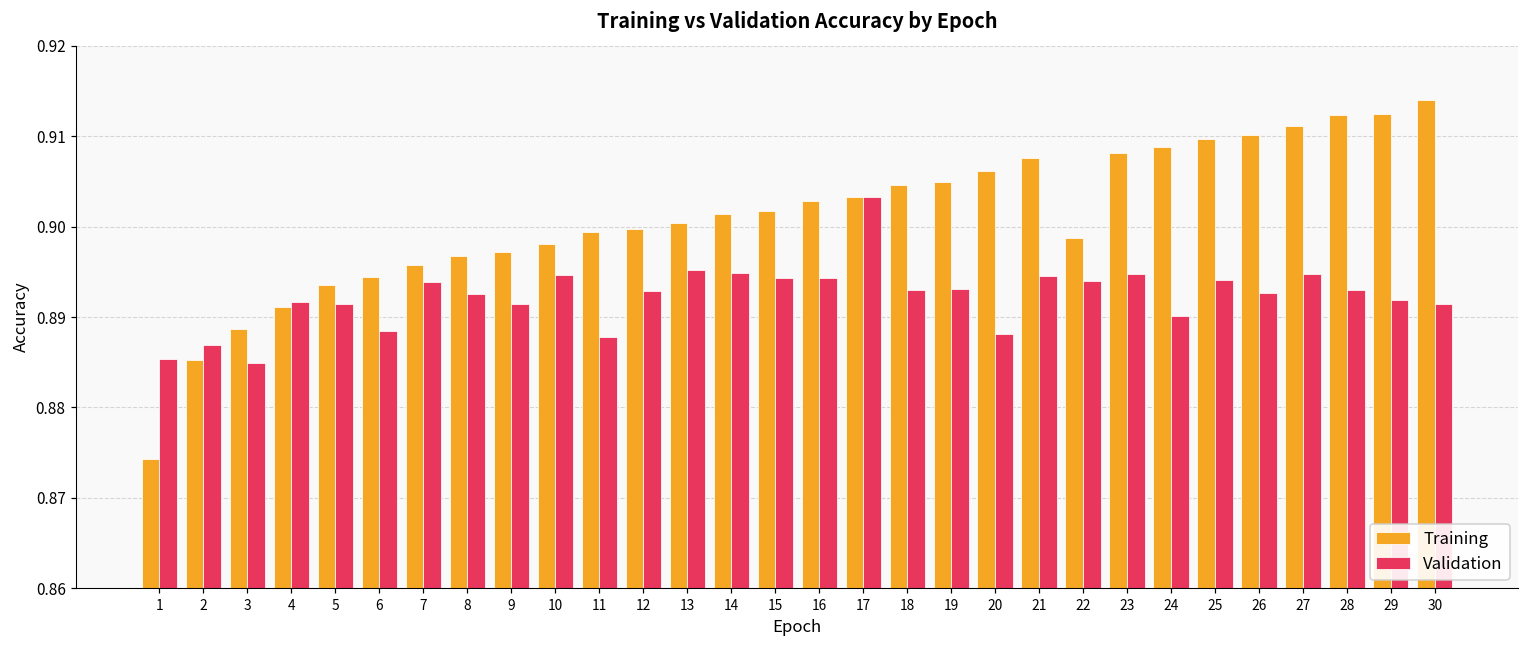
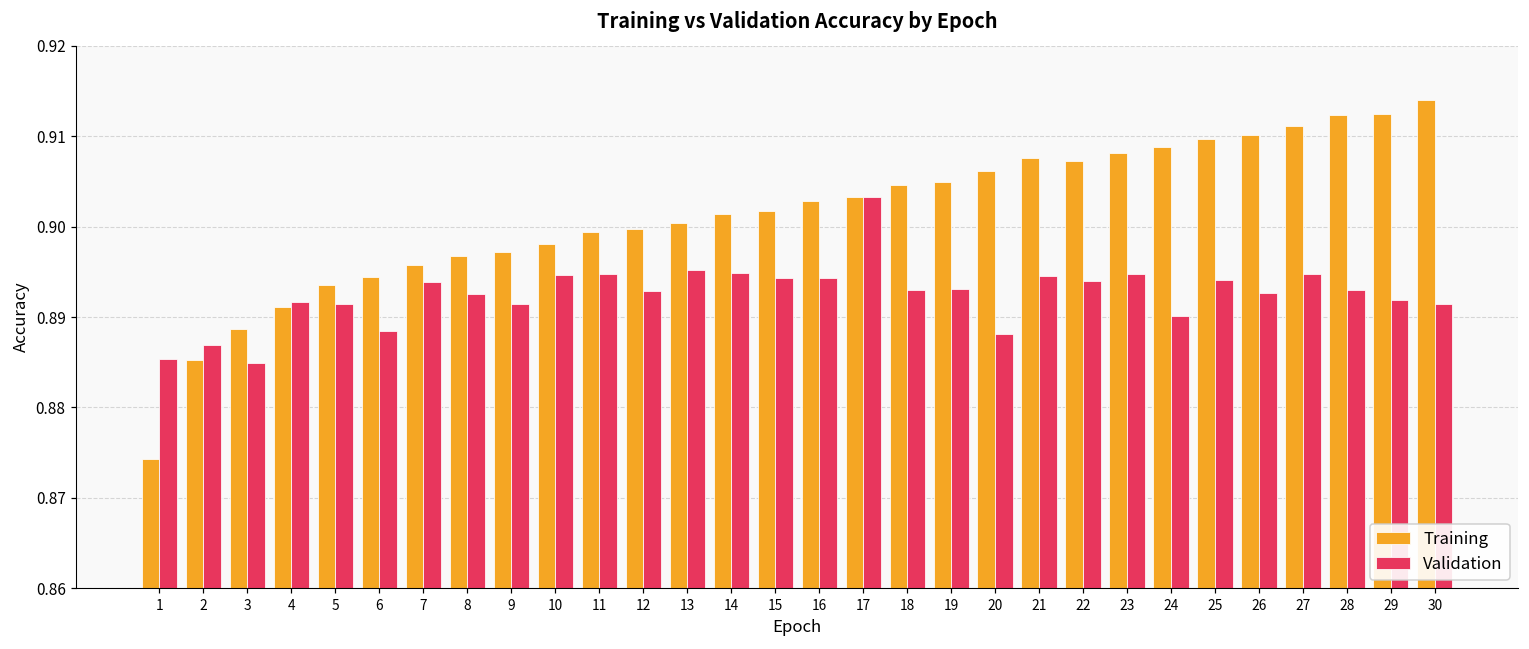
  {
    "Training": {
      "1": 0.874,
      "2": 0.885,
      "3": 0.889,
      "4": 0.891,
      "5": 0.894,
      "6": 0.894,
      "7": 0.896,
      "8": 0.897,
      "9": 0.897,
      "10": 0.898,
      "11": 0.899,
      "12": 0.900,
      "13": 0.900,
      "14": 0.901,
      "15": 0.902,
      "16": 0.903,
      "17": 0.903,
      "18": 0.905,
      "19": 0.905,
      "20": 0.906,
      "21": 0.908,
-     "22": 0.899,
+     "22": 0.907,
      "23": 0.908,
      "24": 0.909,
      "25": 0.910,
      "26": 0.910,
      "27": 0.911,
      "28": 0.912,
      "29": 0.913,
      "30": 0.914
    },
    "Validation": {
      "1": 0.885,
      "2": 0.887,
      "3": 0.885,
      "4": 0.892,
      "5": 0.891,
      "6": 0.888,
      "7": 0.894,
      "8": 0.893,
      "9": 0.891,
      "10": 0.895,
-     "11": 0.888,
+     "11": 0.895,
      "12": 0.893,
      "13": 0.895,
      "14": 0.895,
      "15": 0.894,
      "16": 0.894,
      "17": 0.903,
      "18": 0.893,
      "19": 0.893,
      "20": 0.888,
      "21": 0.895,
      "22": 0.894,
      "23": 0.895,
      "24": 0.890,
      "25": 0.894,
      "26": 0.893,
      "27": 0.895,
      "28": 0.893,
      "29": 0.892,
      "30": 0.891
    }
  }
